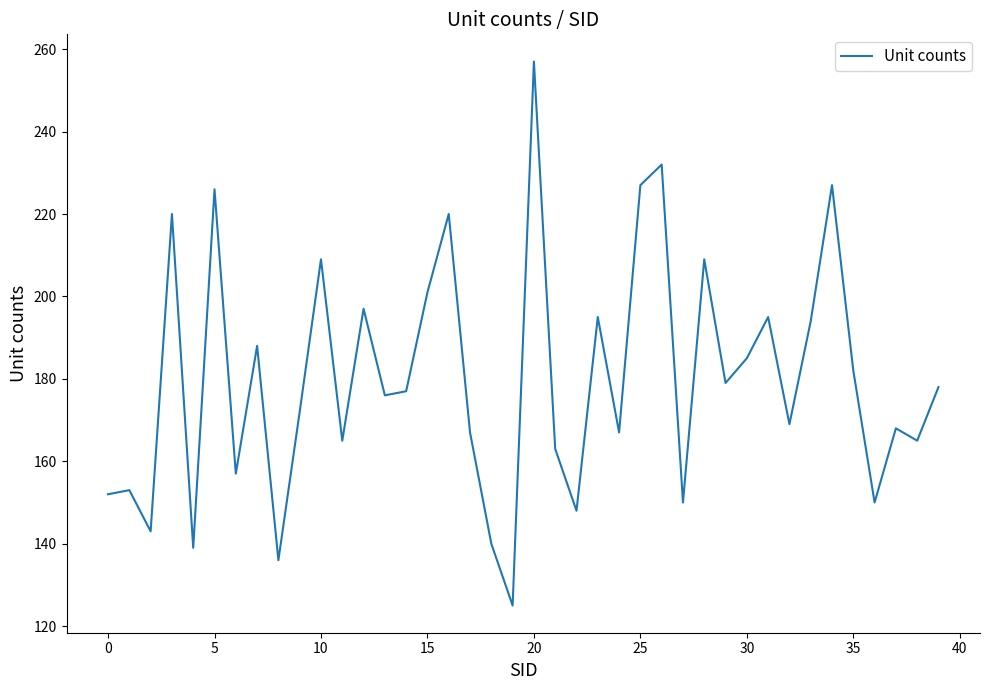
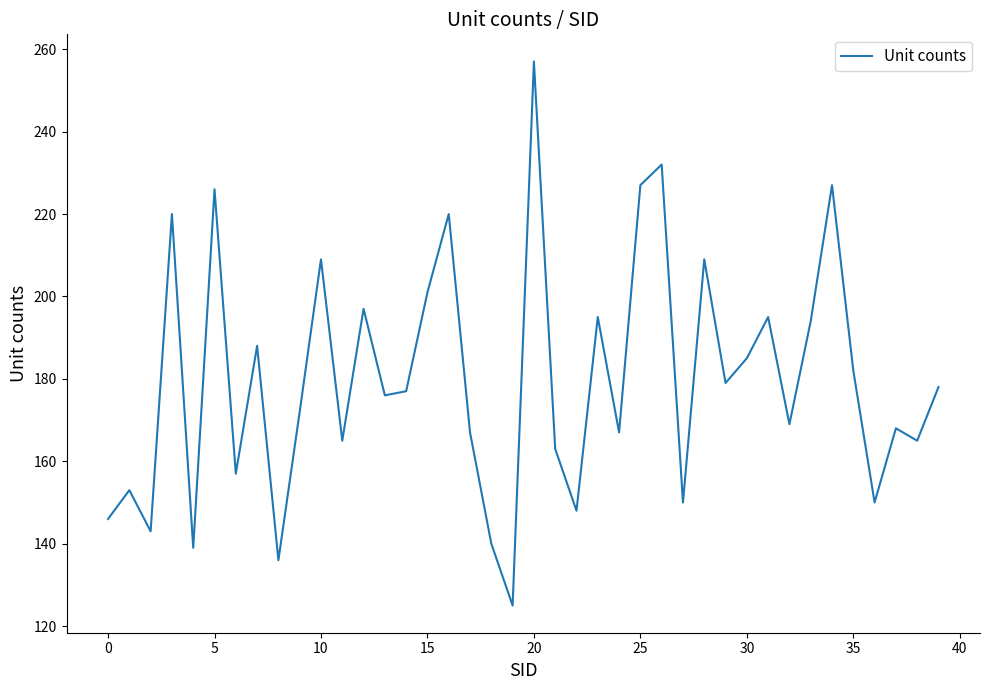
  {
-   "0": 152,
+   "0": 146,
    "5": 226,
    "10": 209,
    "15": 201,
    "20": 257,
    "25": 227,
    "30": 185,
    "35": 182
  }
